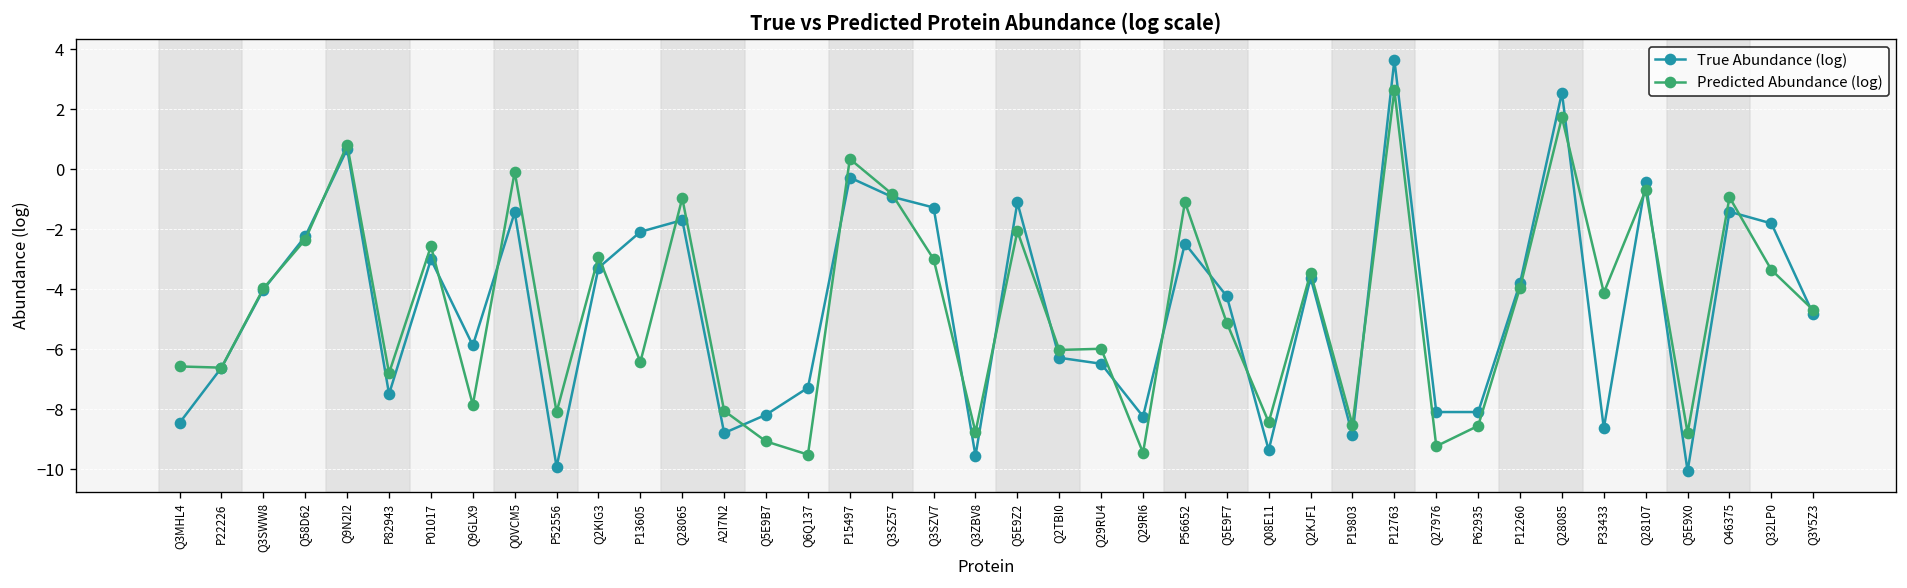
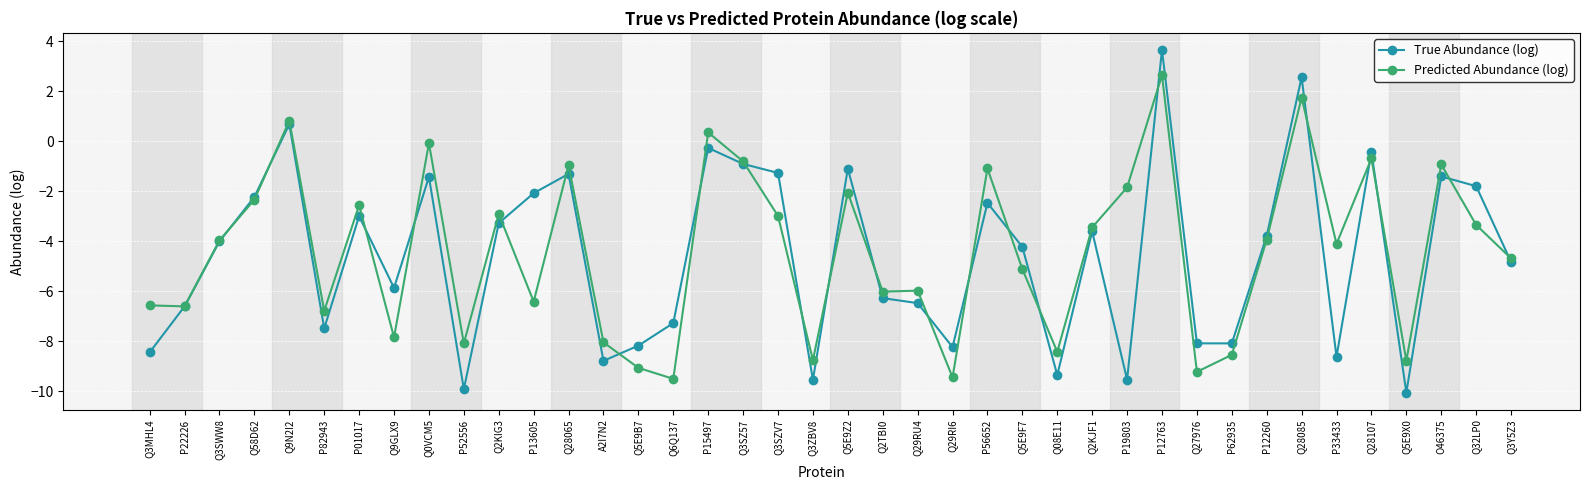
  {
    "True Abundance (log)": {
      "Q3MHL4": -8.5,
      "Q58D62": -2.2,
      "Q9N2I2": 0.7,
      "P82943": -7.5,
      "P01017": -3.0,
      "Q9GLX9": -5.9,
      "Q0VCM5": -1.4,
      "P52556": -9.9,
      "Q2KIG3": -3.3,
      "P13605": -2.1,
-     "Q28065": -1.7,
+     "Q28065": -1.3,
      "A2I7N2": -8.8,
      "Q5E9B7": -8.2,
      "Q6Q137": -7.3,
      "P15497": -0.3,
      "Q3SZV7": -1.3,
      "Q3ZBV8": -9.6,
      "Q5E9Z2": -1.1,
      "Q2TBI0": -6.3,
      "Q29RU4": -6.5,
      "Q29RI6": -8.2,
      "P56652": -2.5,
      "Q5E9F7": -4.2,
      "Q08E11": -9.4,
      "Q2KJF1": -3.6,
-     "P19803": -8.9,
+     "P19803": -9.5,
      "P12763": 3.7,
      "Q27976": -8.1,
      "P62935": -8.1,
      "P12260": -3.8,
      "Q28085": 2.6,
      "P33433": -8.6,
      "Q28107": -0.4,
      "Q5E9X0": -10.1,
      "O46375": -1.4,
      "Q32LP0": -1.8,
      "Q3Y5Z3": -4.8
    },
    "Predicted Abundance (log)": {
      "Q3MHL4": -6.6,
      "Q58D62": -2.3,
      "Q9N2I2": 0.8,
      "P82943": -6.8,
      "P01017": -2.6,
      "Q9GLX9": -7.9,
      "Q0VCM5": -0.1,
      "P52556": -8.1,
      "Q2KIG3": -2.9,
      "P13605": -6.4,
      "Q28065": -1.0,
      "A2I7N2": -8.1,
      "Q5E9B7": -9.1,
      "Q6Q137": -9.5,
      "P15497": 0.4,
      "Q3SZV7": -3.0,
      "Q3ZBV8": -8.8,
      "Q5E9Z2": -2.1,
      "Q2TBI0": -6.0,
      "Q29RU4": -6.0,
      "Q29RI6": -9.5,
      "P56652": -1.1,
      "Q5E9F7": -5.1,
      "Q08E11": -8.4,
      "Q2KJF1": -3.5,
-     "P19803": -8.5,
+     "P19803": -1.9,
      "P12763": 2.6,
      "Q27976": -9.2,
      "P62935": -8.6,
      "P12260": -3.9,
      "Q28085": 1.7,
      "P33433": -4.1,
      "Q28107": -0.7,
      "Q5E9X0": -8.8,
      "O46375": -0.9,
      "Q32LP0": -3.4,
      "Q3Y5Z3": -4.7
    }
  }
